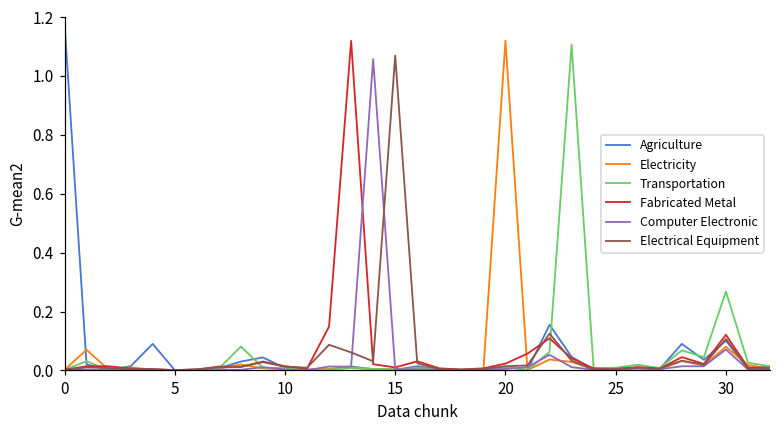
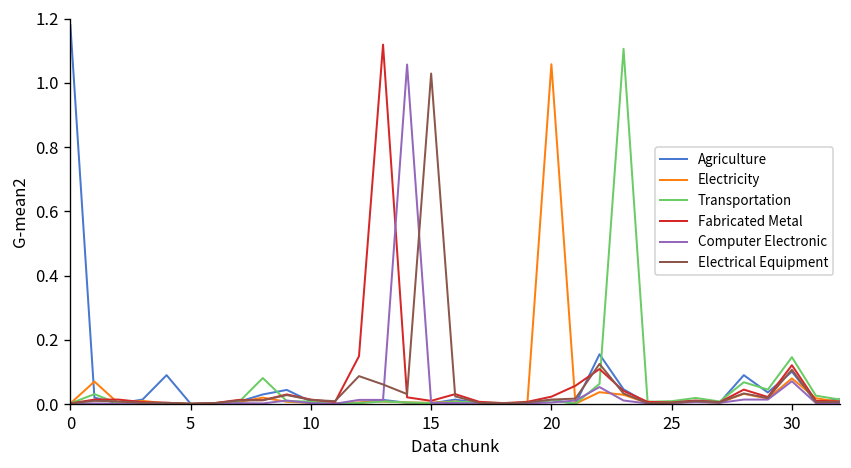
  {
    "Agriculture": {
      "0": 1.18
    },
    "Electricity": {
-     "20": 1.12
+     "20": 1.06
    },
    "Transportation": {
-     "30": 0.27
+     "30": 0.15
    },
    "Fabricated Metal": {
      "30": 0.12
    },
    "Electrical Equipment": {
-     "15": 1.07
+     "15": 1.03
    }
  }
